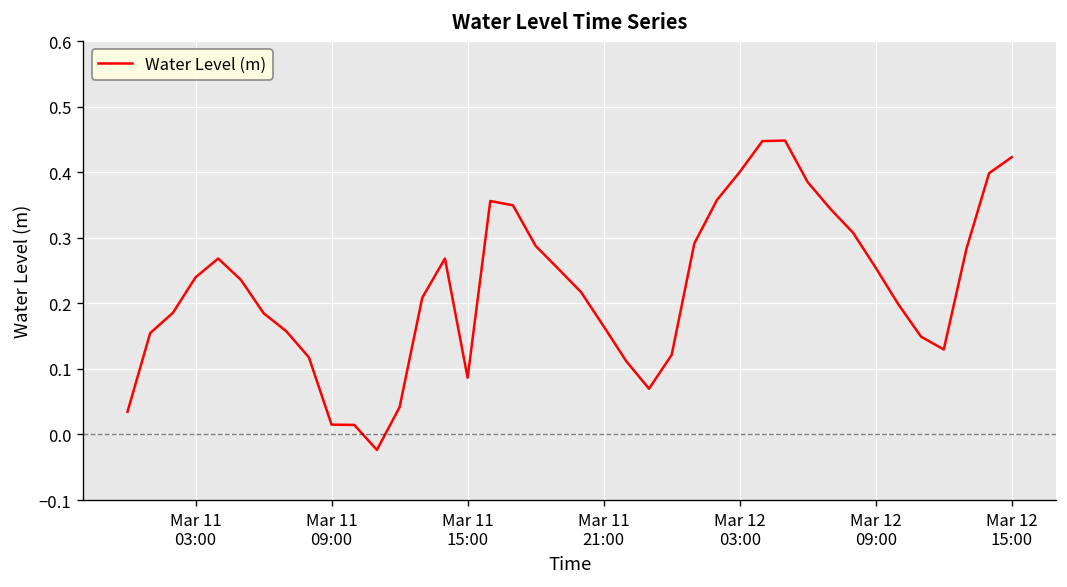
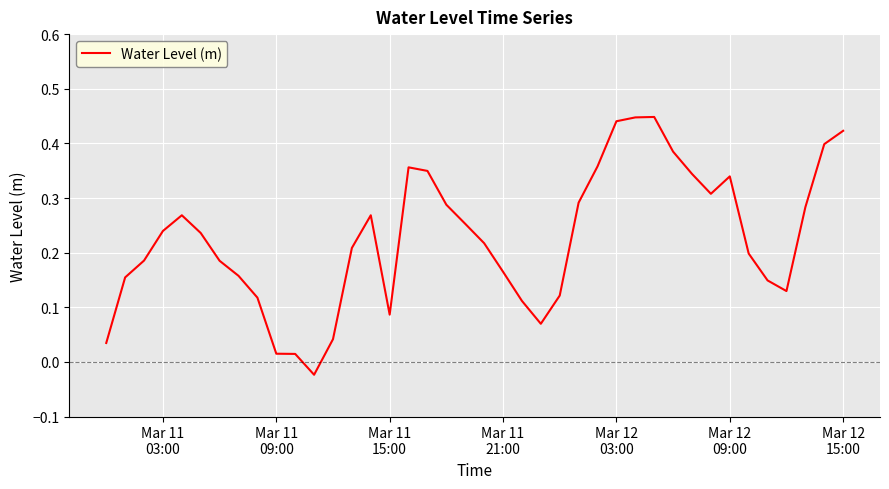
  {
    "Mar 11 03:00": 0.24,
    "Mar 11 09:00": 0.01,
    "Mar 11 15:00": 0.09,
    "Mar 11 21:00": 0.16,
-   "Mar 12 03:00": 0.40,
-   "Mar 12 09:00": 0.25,
+   "Mar 12 03:00": 0.44,
+   "Mar 12 09:00": 0.34,
    "Mar 12 15:00": 0.42
  }
